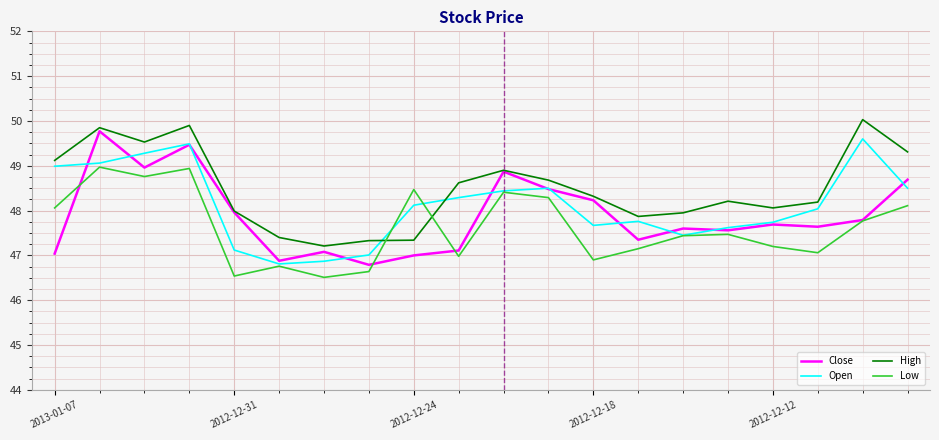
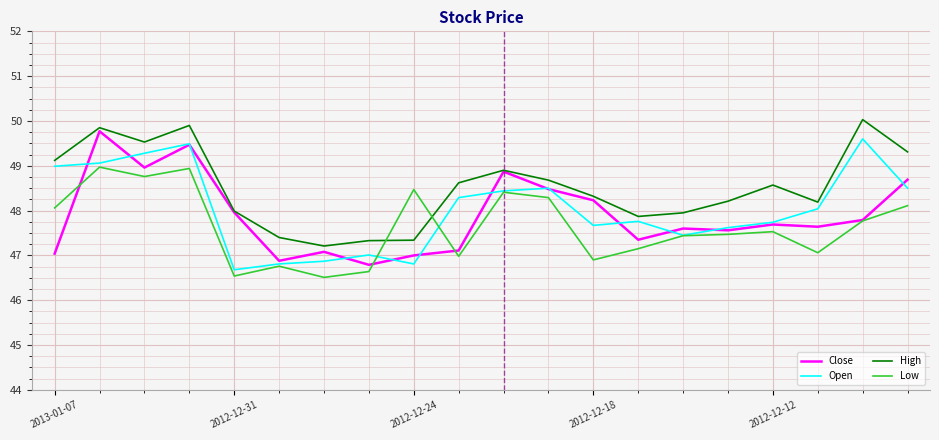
  {
    "Close": {
      "2013-01-07": 47.0,
      "2012-12-24": 47.0,
      "2012-12-18": 48.2
    },
    "Open": {
      "2013-01-07": 49.0,
-     "2012-12-31": 47.1,
-     "2012-12-24": 48.1,
+     "2012-12-31": 46.7,
+     "2012-12-24": 46.8,
      "2012-12-18": 47.7
    },
    "High": {
      "2013-01-07": 49.1,
      "2012-12-24": 47.3,
      "2012-12-18": 48.3,
-     "2012-12-12": 48.1
+     "2012-12-12": 48.6
    },
    "Low": {
      "2013-01-07": 48.1,
      "2012-12-31": 46.5,
      "2012-12-24": 48.5,
      "2012-12-18": 46.9,
-     "2012-12-12": 47.2
+     "2012-12-12": 47.5
    }
  }
